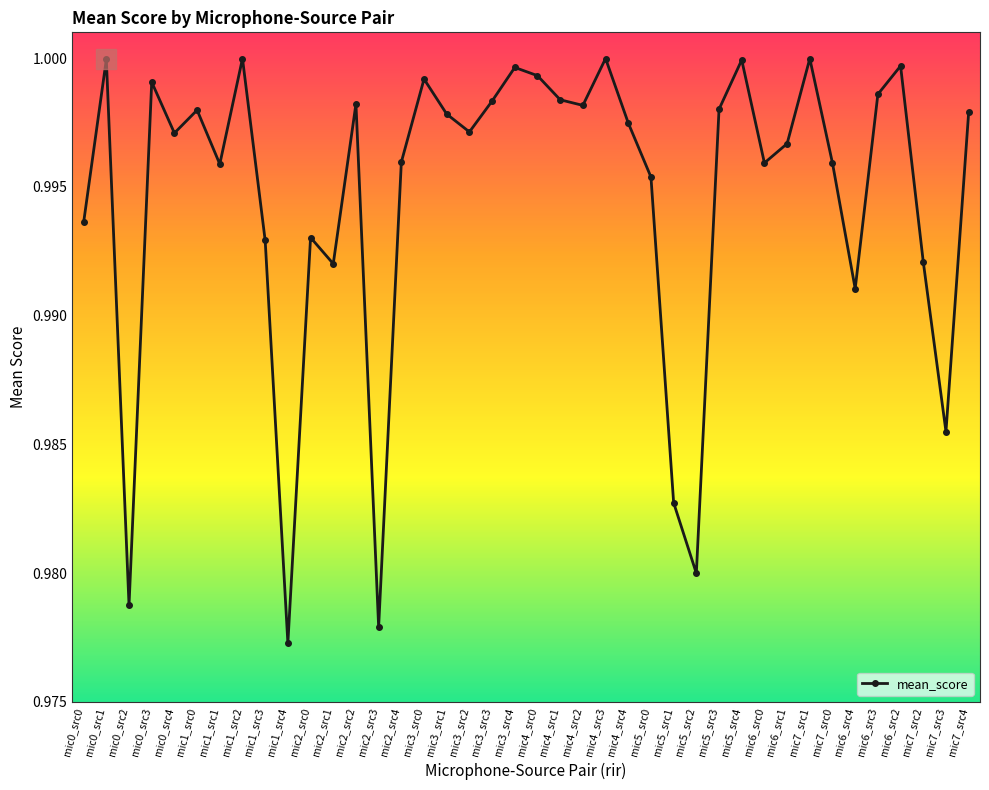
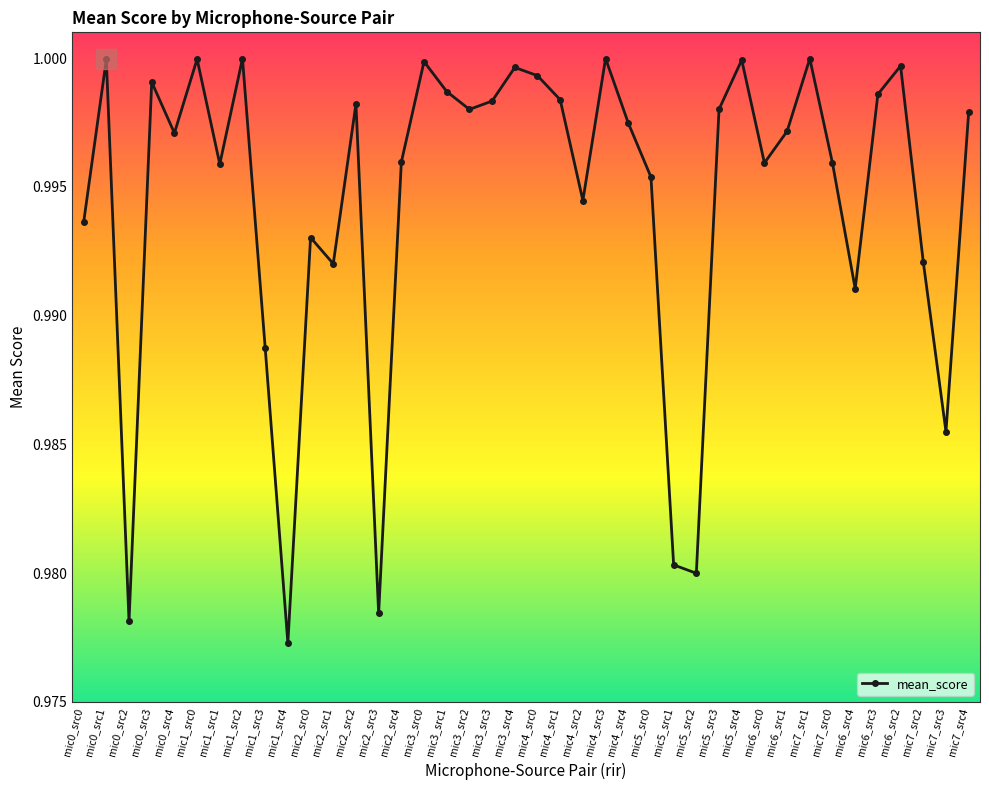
  {
    "mean_score": {
      "mic0_src0": 0.9936,
-     "mic0_src2": 0.9787,
+     "mic0_src2": 0.9781,
      "mic0_src3": 0.9991,
      "mic0_src4": 0.9971,
-     "mic1_src0": 0.9980,
+     "mic1_src0": 1.0000,
      "mic1_src1": 0.9959,
      "mic1_src2": 1.0000,
-     "mic1_src3": 0.9929,
+     "mic1_src3": 0.9888,
      "mic1_src4": 0.9773,
      "mic2_src0": 0.9930,
      "mic2_src1": 0.9920,
      "mic2_src2": 0.9982,
-     "mic2_src3": 0.9779,
+     "mic2_src3": 0.9784,
      "mic2_src4": 0.9960,
-     "mic3_src0": 0.9992,
-     "mic3_src1": 0.9978,
-     "mic3_src2": 0.9971,
+     "mic3_src0": 0.9999,
+     "mic3_src1": 0.9987,
+     "mic3_src2": 0.9980,
      "mic3_src3": 0.9983,
      "mic3_src4": 0.9996,
      "mic4_src0": 0.9993,
      "mic4_src1": 0.9984,
-     "mic4_src2": 0.9982,
+     "mic4_src2": 0.9945,
      "mic4_src3": 1.0000,
      "mic4_src4": 0.9975,
      "mic5_src0": 0.9954,
-     "mic5_src1": 0.9827,
+     "mic5_src1": 0.9803,
      "mic5_src2": 0.9800,
      "mic5_src3": 0.9980,
      "mic5_src4": 0.9999,
      "mic6_src0": 0.9959,
-     "mic6_src1": 0.9967,
+     "mic6_src1": 0.9972,
      "mic7_src1": 1.0000,
      "mic7_src0": 0.9959,
      "mic6_src4": 0.9910,
      "mic6_src3": 0.9986,
      "mic6_src2": 0.9997,
      "mic7_src2": 0.9921,
      "mic7_src3": 0.9855,
      "mic7_src4": 0.9979
    }
  }
